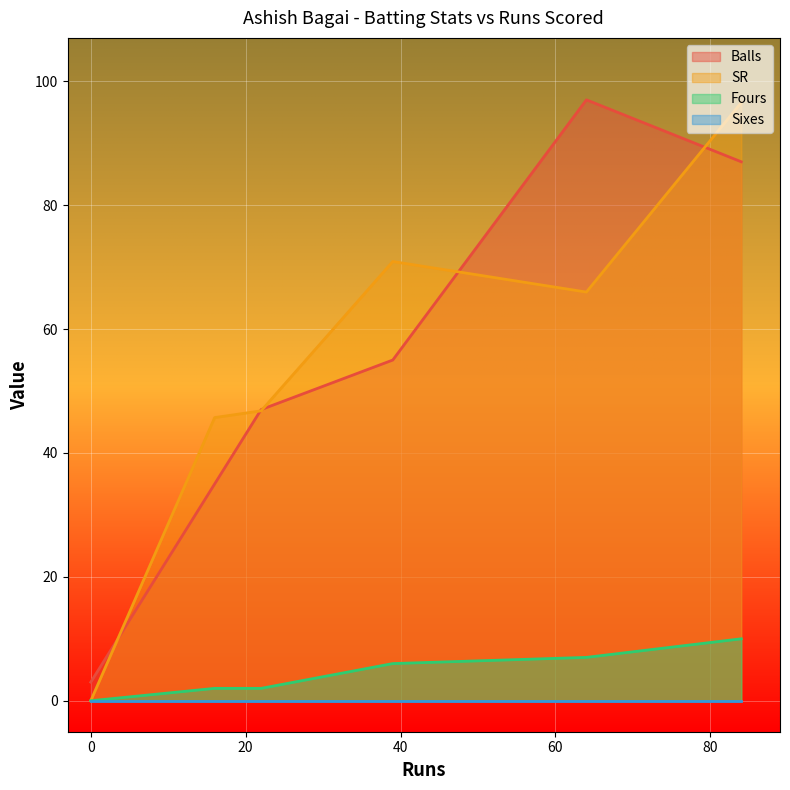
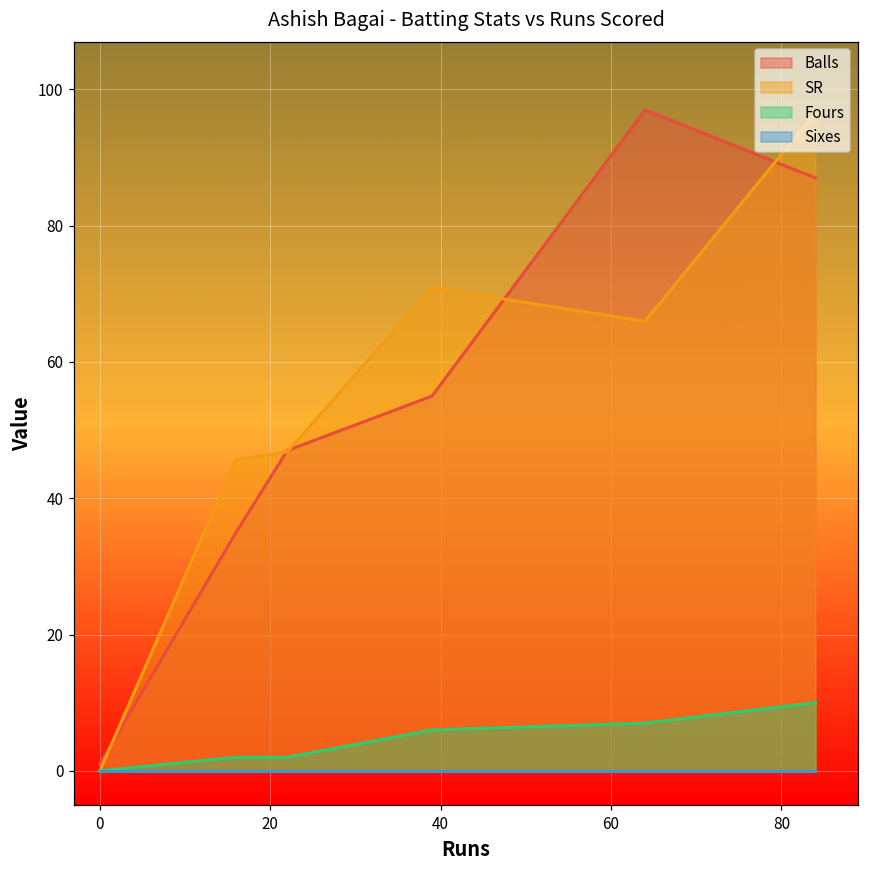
  {
    "Balls": {
-     "0": 3
+     "0": 1
    }
  }
